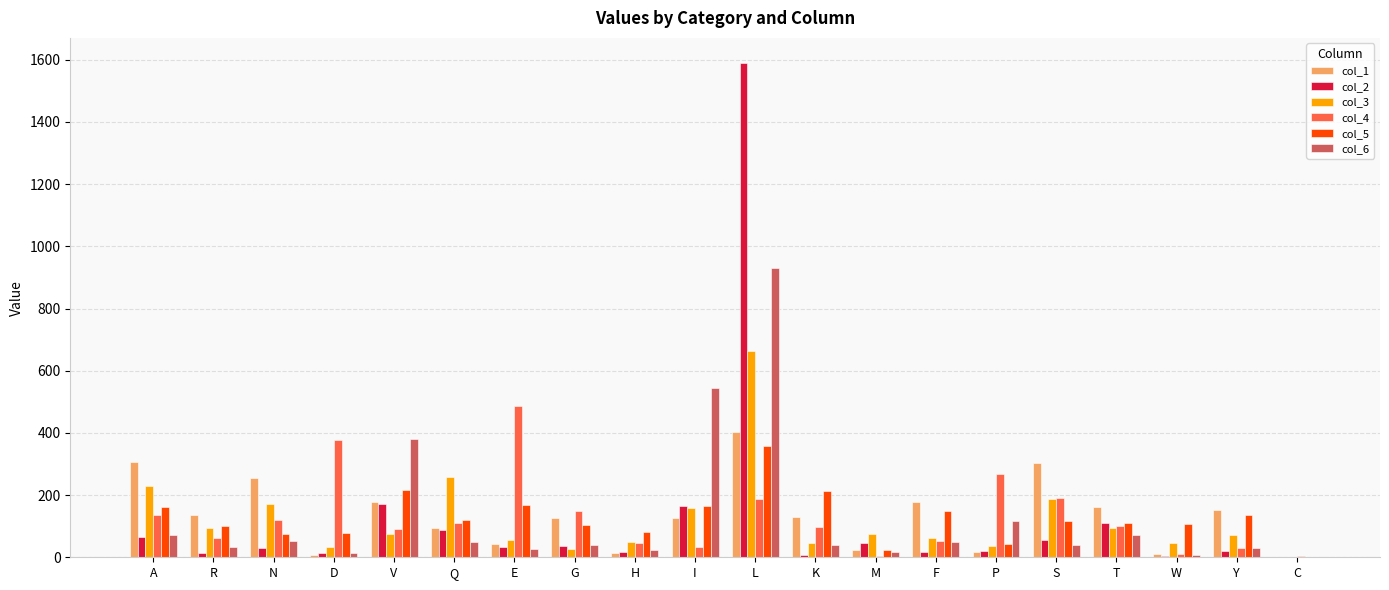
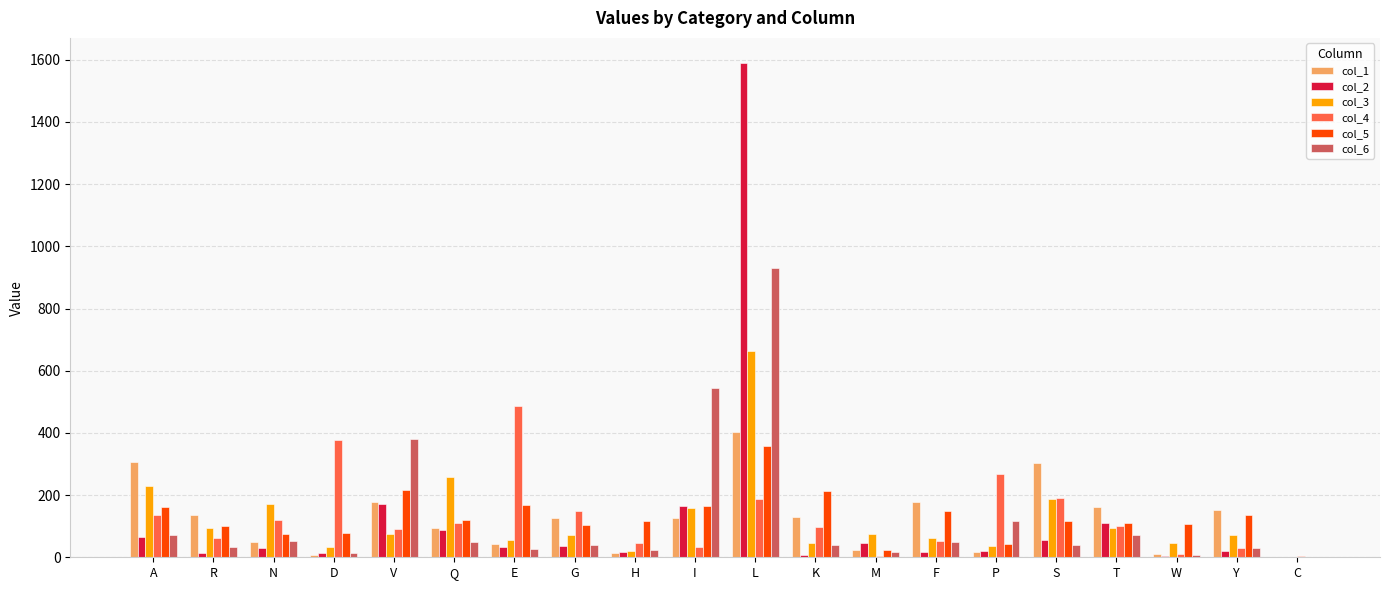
  {
    "col_1": {
      "A": 310,
      "R": 140,
-     "N": 250,
+     "N": 50,
      "V": 180,
      "Q": 90,
      "E": 40,
      "G": 130,
      "H": 10,
      "I": 120,
      "L": 400,
      "K": 130,
      "M": 20,
      "F": 180,
      "P": 20,
      "S": 300,
      "T": 160,
      "W": 10,
      "Y": 150,
      "C": 0
    },
    "col_2": {
      "A": 70,
      "R": 10,
      "N": 30,
      "D": 10,
      "V": 170,
      "Q": 90,
      "E": 30,
      "G": 40,
      "H": 20,
      "I": 160,
      "L": 1590,
      "K": 10,
      "M": 50,
      "F": 20,
      "P": 20,
      "S": 60,
      "T": 110,
      "Y": 20,
      "C": 0
    },
    "col_3": {
      "A": 230,
      "R": 90,
      "N": 170,
      "D": 30,
      "V": 70,
      "Q": 260,
      "E": 50,
-     "G": 30,
-     "H": 50,
+     "G": 70,
+     "H": 20,
      "I": 160,
      "L": 660,
      "K": 40,
      "M": 70,
      "F": 60,
      "P": 40,
      "S": 190,
      "T": 90,
      "W": 50,
      "Y": 70
    },
    "col_5": {
      "A": 160,
      "R": 100,
      "N": 70,
      "D": 80,
      "V": 220,
      "Q": 120,
      "E": 170,
      "G": 110,
-     "H": 80,
+     "H": 120,
      "I": 160,
      "L": 360,
      "K": 210,
      "M": 20,
      "F": 150,
      "P": 40,
      "S": 120,
      "T": 110,
      "W": 110,
      "Y": 140
    }
  }
